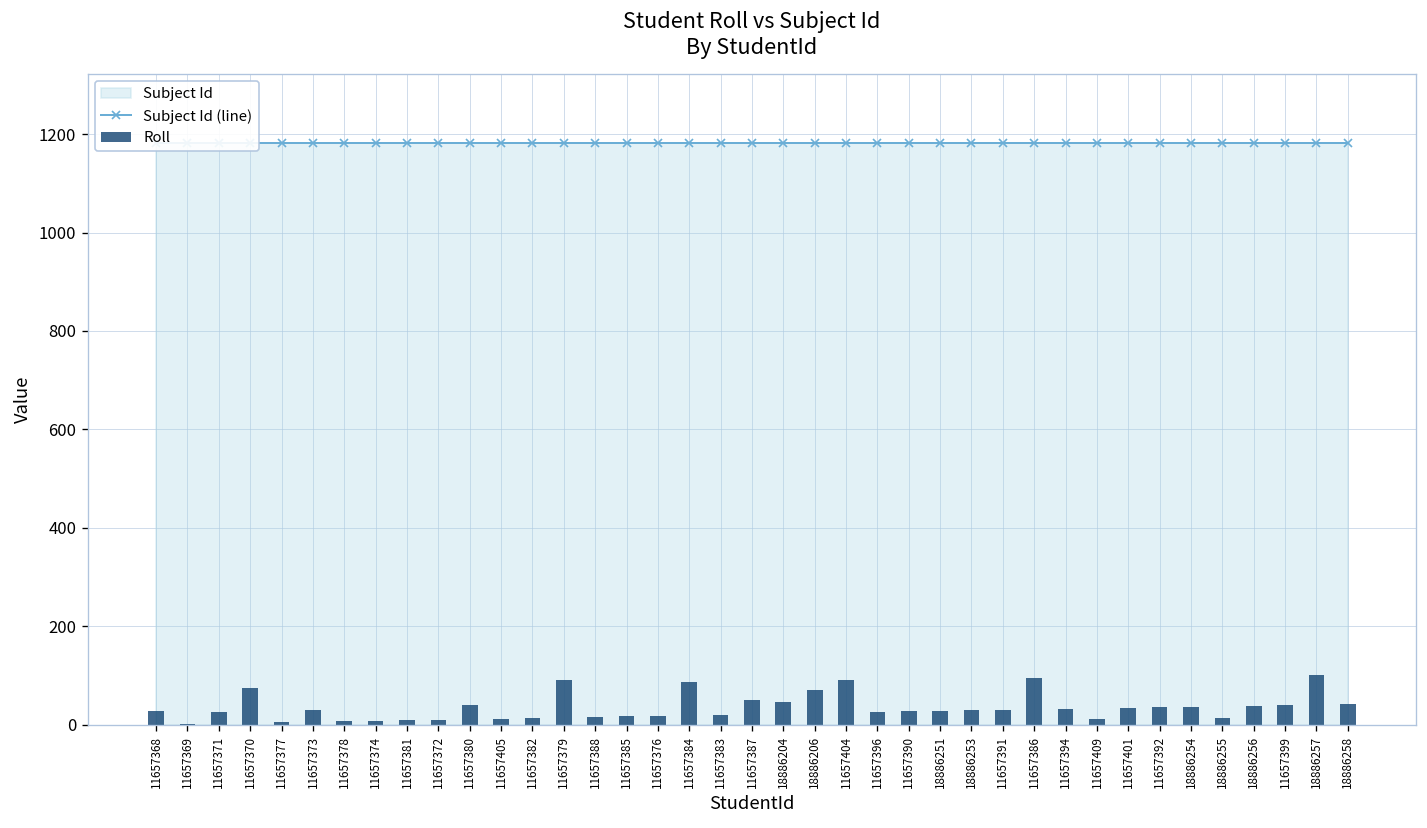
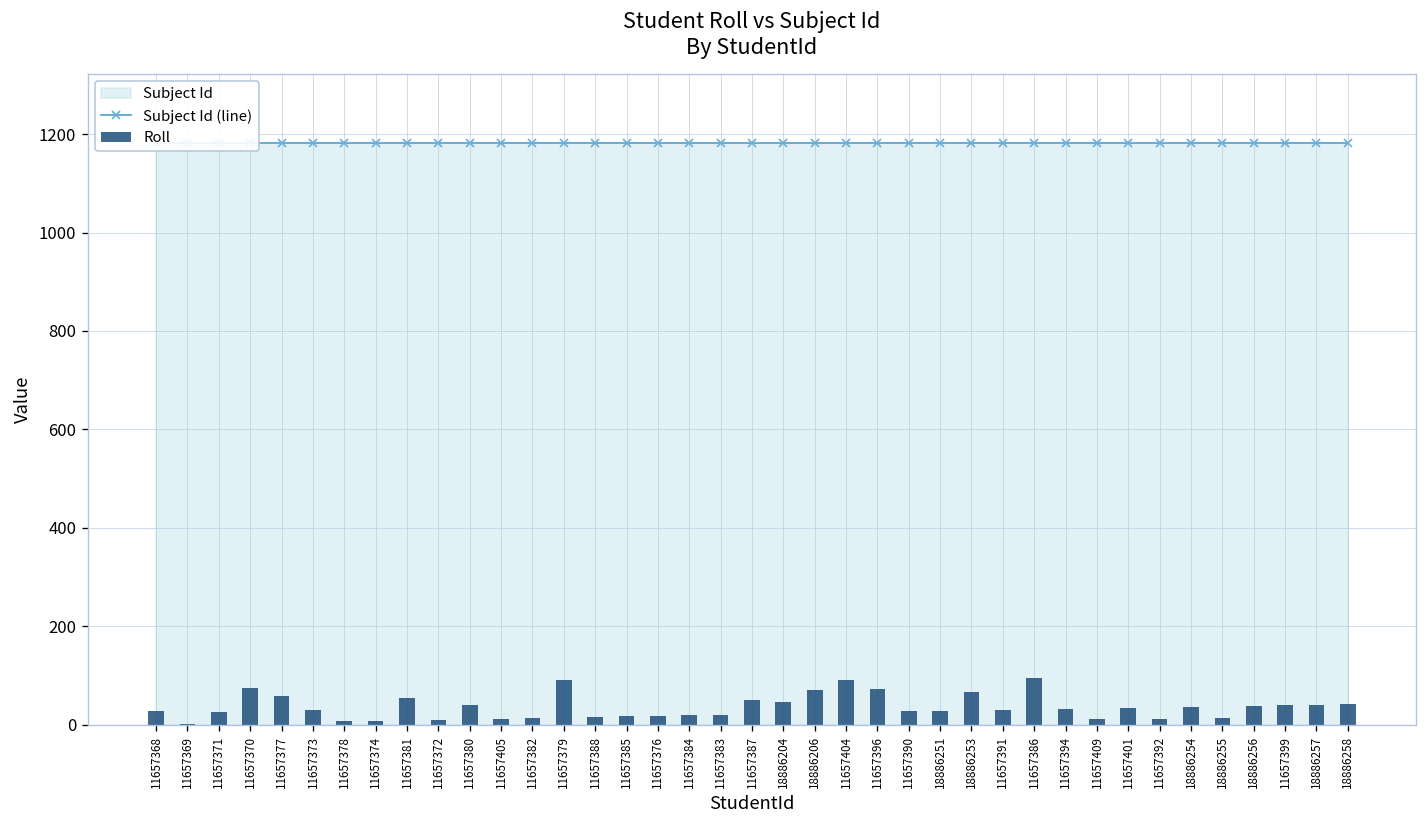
  {
    "Roll": {
      "11657368": 30,
      "11657371": 30,
      "11657370": 70,
-     "11657377": 10,
+     "11657377": 60,
      "11657373": 30,
      "11657378": 10,
      "11657374": 10,
-     "11657381": 10,
+     "11657381": 50,
      "11657372": 10,
      "11657380": 40,
      "11657405": 10,
      "11657382": 10,
      "11657379": 90,
      "11657388": 20,
      "11657385": 20,
      "11657376": 20,
-     "11657384": 90,
+     "11657384": 20,
      "11657383": 20,
      "11657387": 50,
      "18886204": 50,
      "18886206": 70,
      "11657404": 90,
-     "11657396": 30,
+     "11657396": 70,
      "11657390": 30,
      "18886251": 30,
-     "18886253": 30,
+     "18886253": 70,
      "11657391": 30,
      "11657386": 90,
      "11657394": 30,
      "11657409": 10,
      "11657401": 30,
-     "11657392": 40,
+     "11657392": 10,
      "18886254": 40,
      "18886255": 10,
      "18886256": 40,
      "11657399": 40,
-     "18886257": 100,
+     "18886257": 40,
      "18886258": 40
    },
    "Subject Id": {
      "11657377": 1180,
      "11657373": 1180,
      "11657378": 1180,
      "11657374": 1180,
      "11657381": 1180,
      "11657372": 1180,
      "11657380": 1180,
      "11657405": 1180,
      "11657382": 1180,
      "11657379": 1180,
      "11657388": 1180,
      "11657385": 1180,
      "11657376": 1180,
      "11657384": 1180,
      "11657383": 1180,
      "11657387": 1180,
      "18886204": 1180,
      "18886206": 1180,
      "11657404": 1180,
      "11657396": 1180,
      "11657390": 1180,
      "18886251": 1180,
      "18886253": 1180,
      "11657391": 1180,
      "11657386": 1180,
      "11657394": 1180,
      "11657409": 1180,
      "11657401": 1180,
      "11657392": 1180,
      "18886254": 1180,
      "18886255": 1180,
      "18886256": 1180,
      "11657399": 1180,
      "18886257": 1180,
      "18886258": 1180
    }
  }
